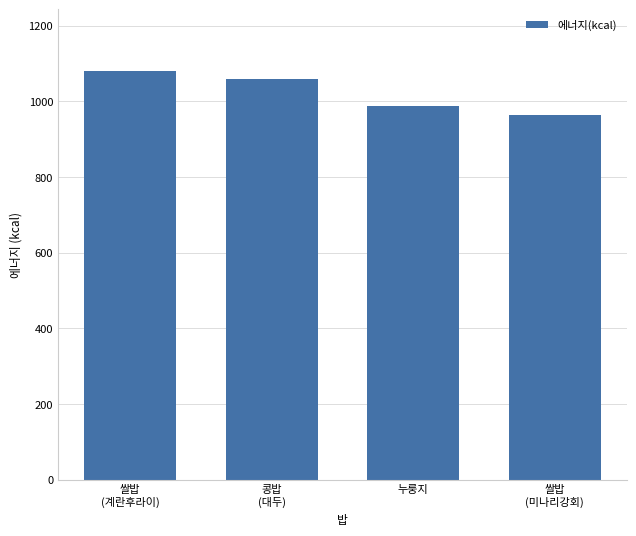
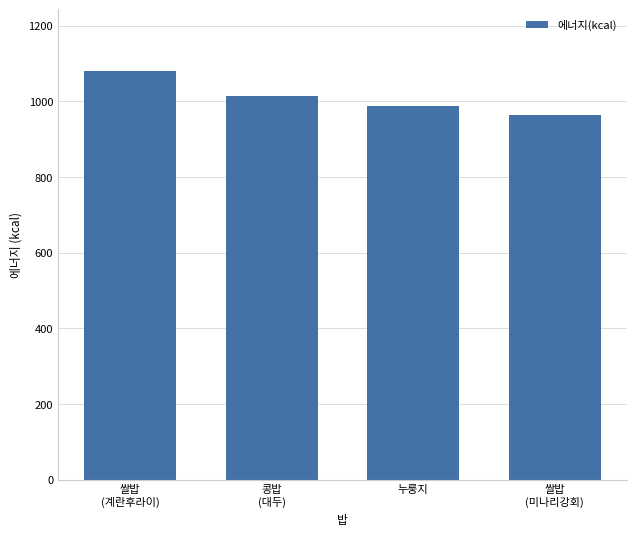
  {
    "쌀밥 (계란후라이)": 1080,
-   "콩밥 (대두)": 1060,
+   "콩밥 (대두)": 1010,
    "누룽지": 990,
    "쌀밥 (미나리강회)": 960
  }
